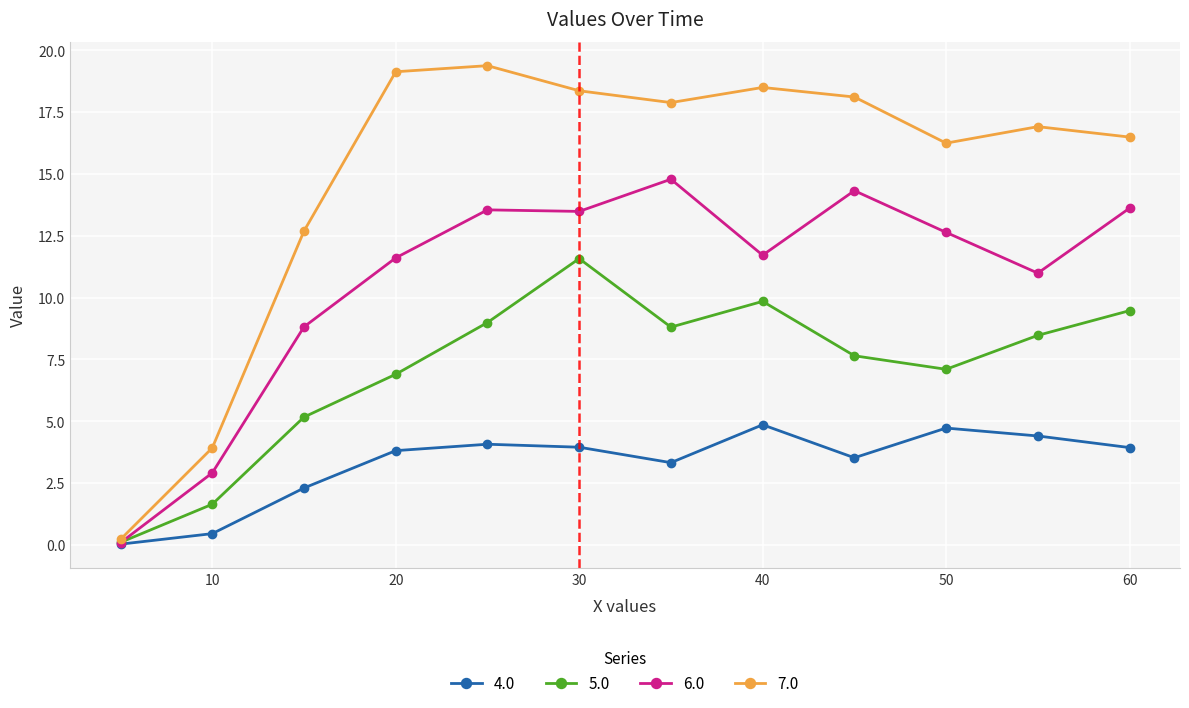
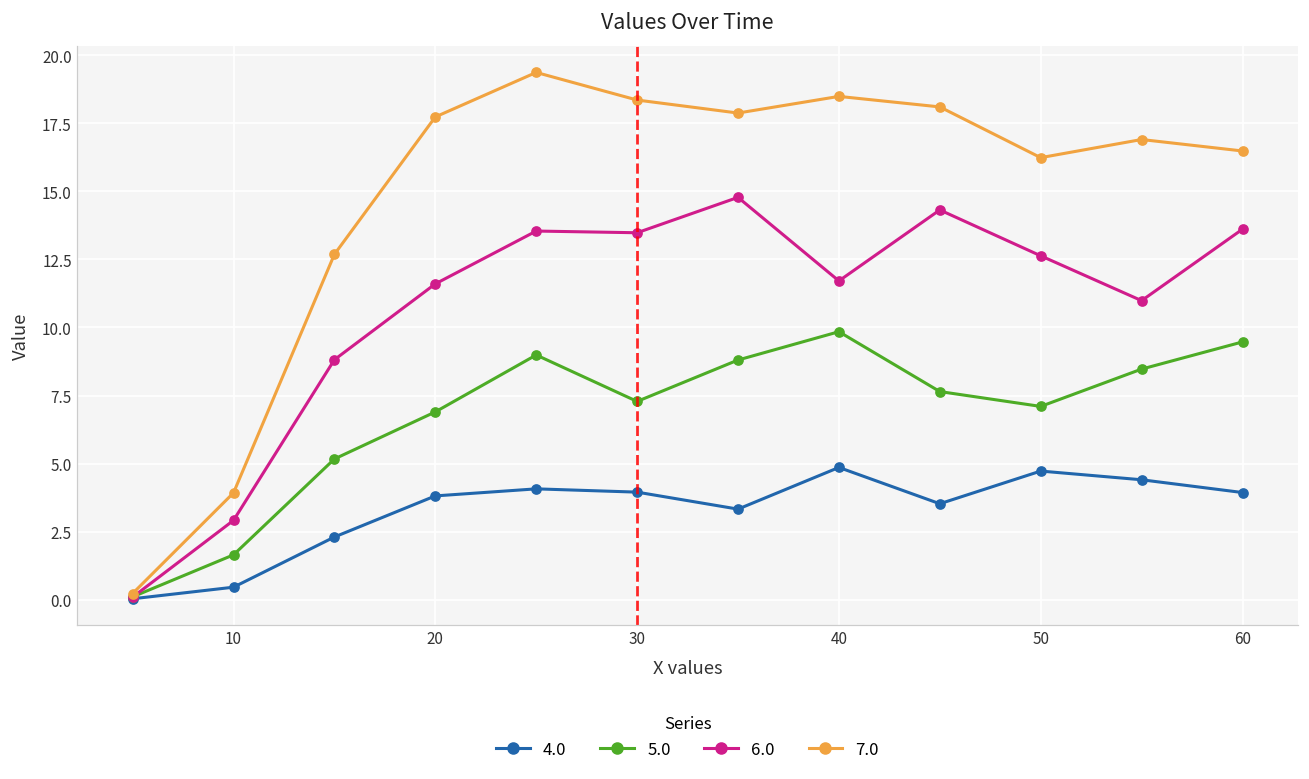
  {
    "4.0": {
      "10": 0.5,
      "20": 3.8,
      "30": 3.9,
      "40": 4.9,
      "50": 4.7,
      "60": 3.9
    },
    "5.0": {
      "10": 1.6,
      "20": 6.9,
-     "30": 11.6,
+     "30": 7.3,
      "40": 9.8,
      "50": 7.1,
      "60": 9.5
    },
    "6.0": {
      "10": 2.9,
      "20": 11.6,
      "30": 13.5,
      "40": 11.7,
      "50": 12.6,
      "60": 13.6
    },
    "7.0": {
      "10": 3.9,
-     "20": 19.1,
+     "20": 17.7,
      "30": 18.4,
      "40": 18.5,
      "50": 16.2,
      "60": 16.5
    }
  }
